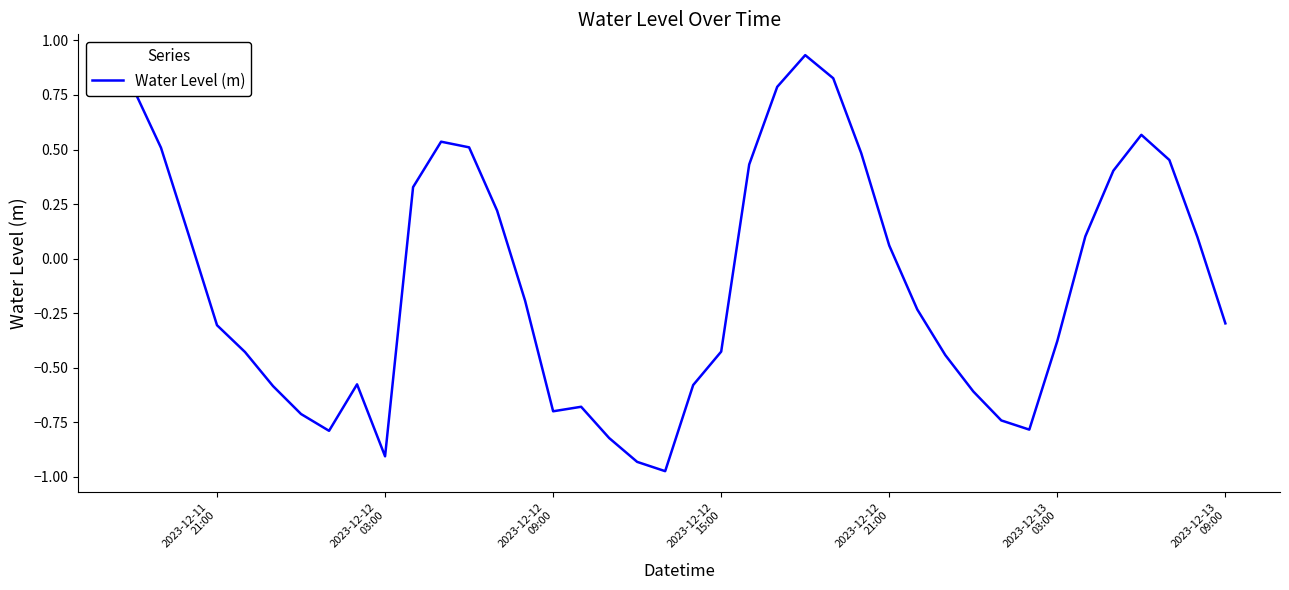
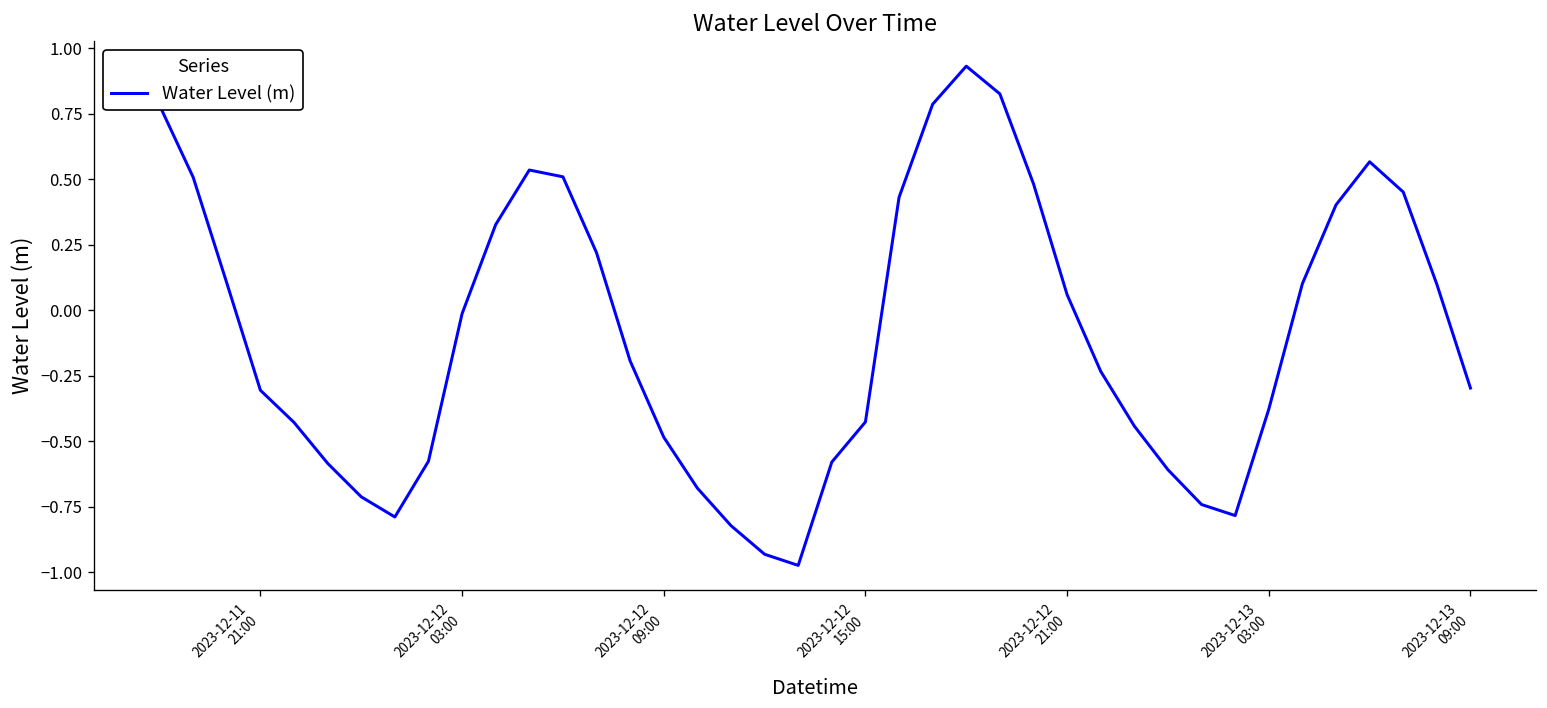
  {
    "2023-12-11 21:00": -0.30,
-   "2023-12-12 03:00": -0.91,
-   "2023-12-12 09:00": -0.70,
+   "2023-12-12 03:00": -0.01,
+   "2023-12-12 09:00": -0.48,
    "2023-12-12 15:00": -0.43,
    "2023-12-12 21:00": 0.06,
    "2023-12-13 03:00": -0.38,
    "2023-12-13 09:00": -0.30
  }
